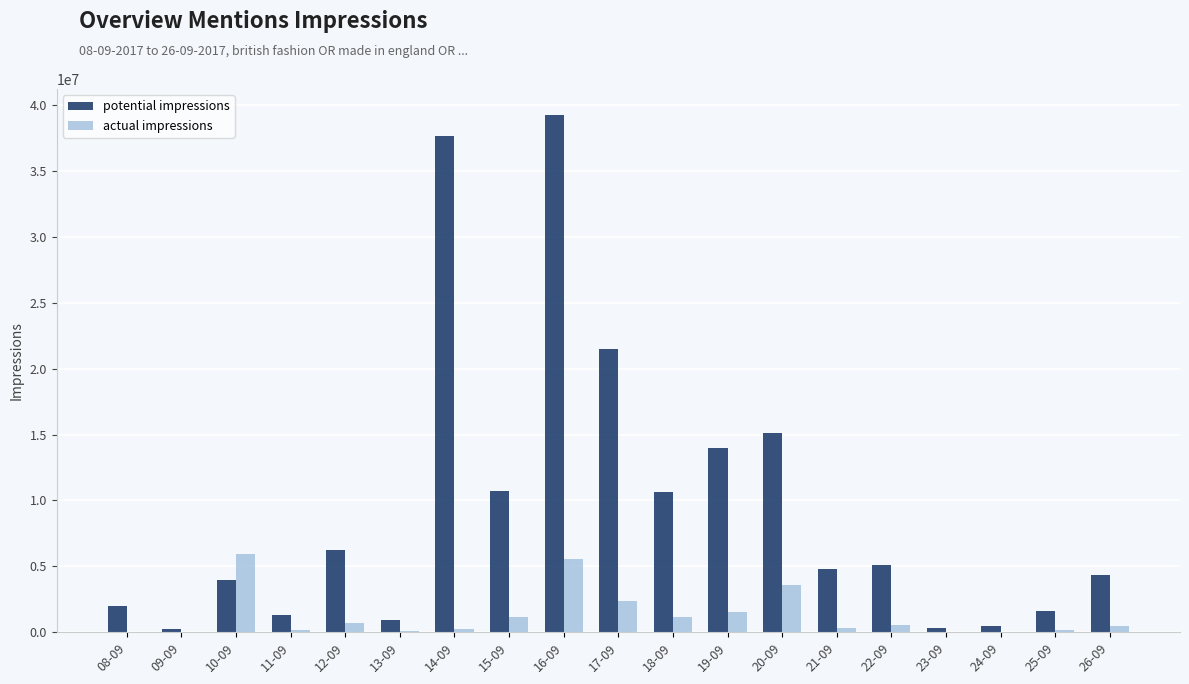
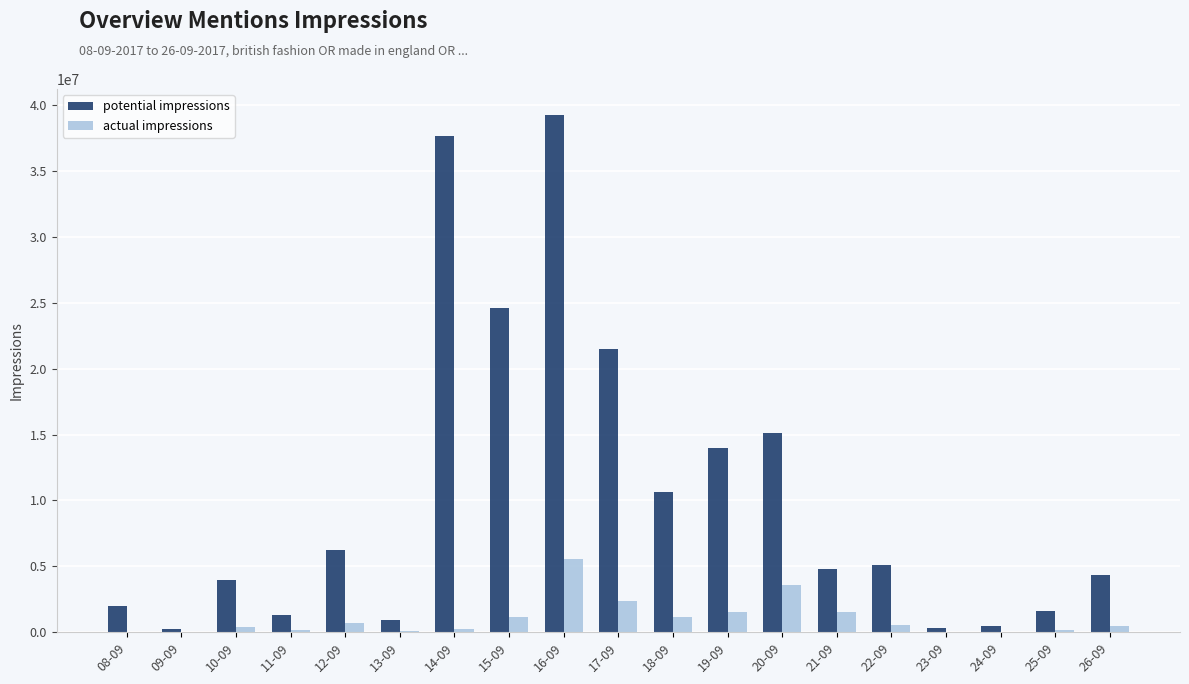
  {
    "potential impressions": {
      "08-09": 2000000,
      "09-09": 300000,
      "10-09": 4000000,
      "11-09": 1300000,
      "12-09": 6200000,
      "13-09": 900000,
      "14-09": 37700000,
-     "15-09": 10700000,
+     "15-09": 24600000,
      "16-09": 39200000,
      "17-09": 21500000,
      "18-09": 10700000,
      "19-09": 13900000,
      "20-09": 15100000,
      "21-09": 4800000,
      "22-09": 5100000,
      "23-09": 300000,
      "24-09": 500000,
      "25-09": 1700000,
      "26-09": 4400000
    },
    "actual impressions": {
-     "10-09": 5900000,
+     "10-09": 400000,
      "12-09": 700000,
      "14-09": 200000,
      "15-09": 1200000,
      "16-09": 5500000,
      "17-09": 2400000,
      "18-09": 1200000,
      "19-09": 1500000,
      "20-09": 3600000,
-     "21-09": 300000,
+     "21-09": 1500000,
      "22-09": 600000,
      "26-09": 500000
    }
  }
